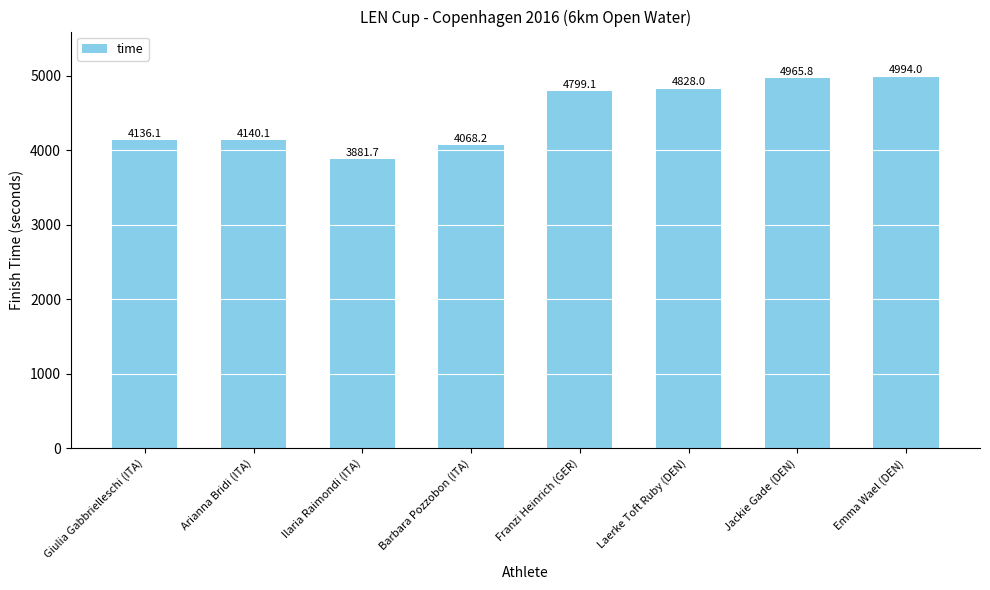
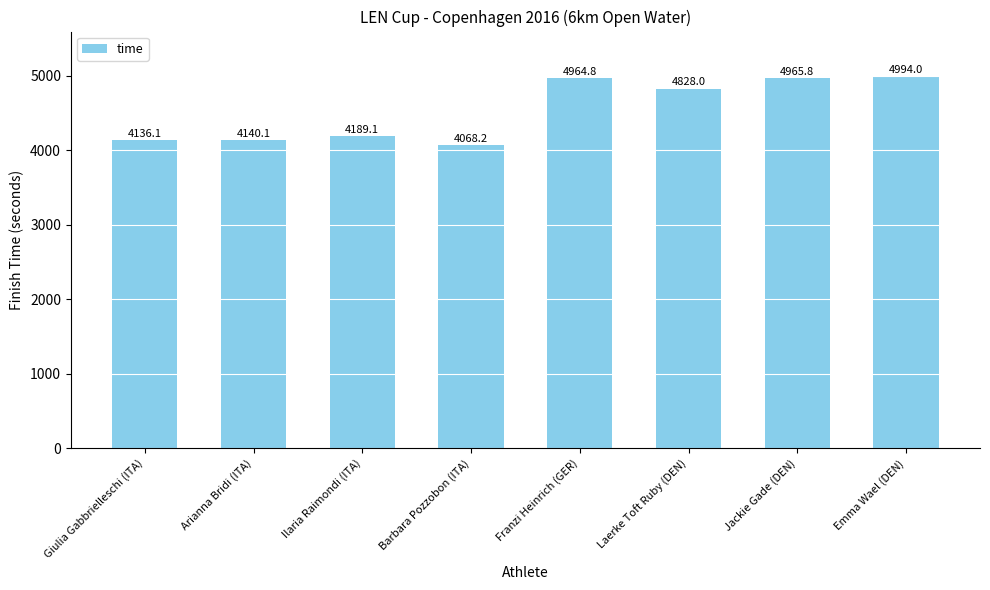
  {
    "Giulia Gabbrielleschi (ITA)": 4136.1,
    "Arianna Bridi (ITA)": 4140.1,
-   "Ilaria Raimondi (ITA)": 3881.7,
+   "Ilaria Raimondi (ITA)": 4189.1,
    "Barbara Pozzobon (ITA)": 4068.2,
-   "Franzi Heinrich (GER)": 4799.1,
+   "Franzi Heinrich (GER)": 4964.8,
    "Laerke Toft Ruby (DEN)": 4828.0,
    "Jackie Gade (DEN)": 4965.8,
    "Emma Wael (DEN)": 4994.0
  }
